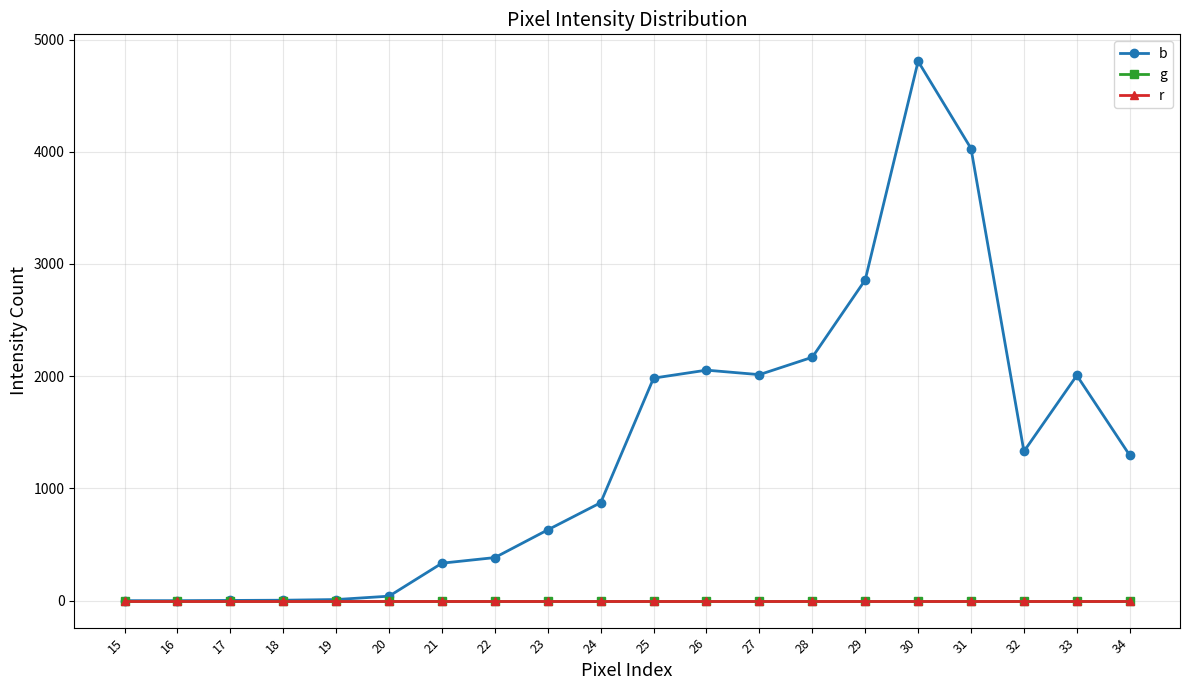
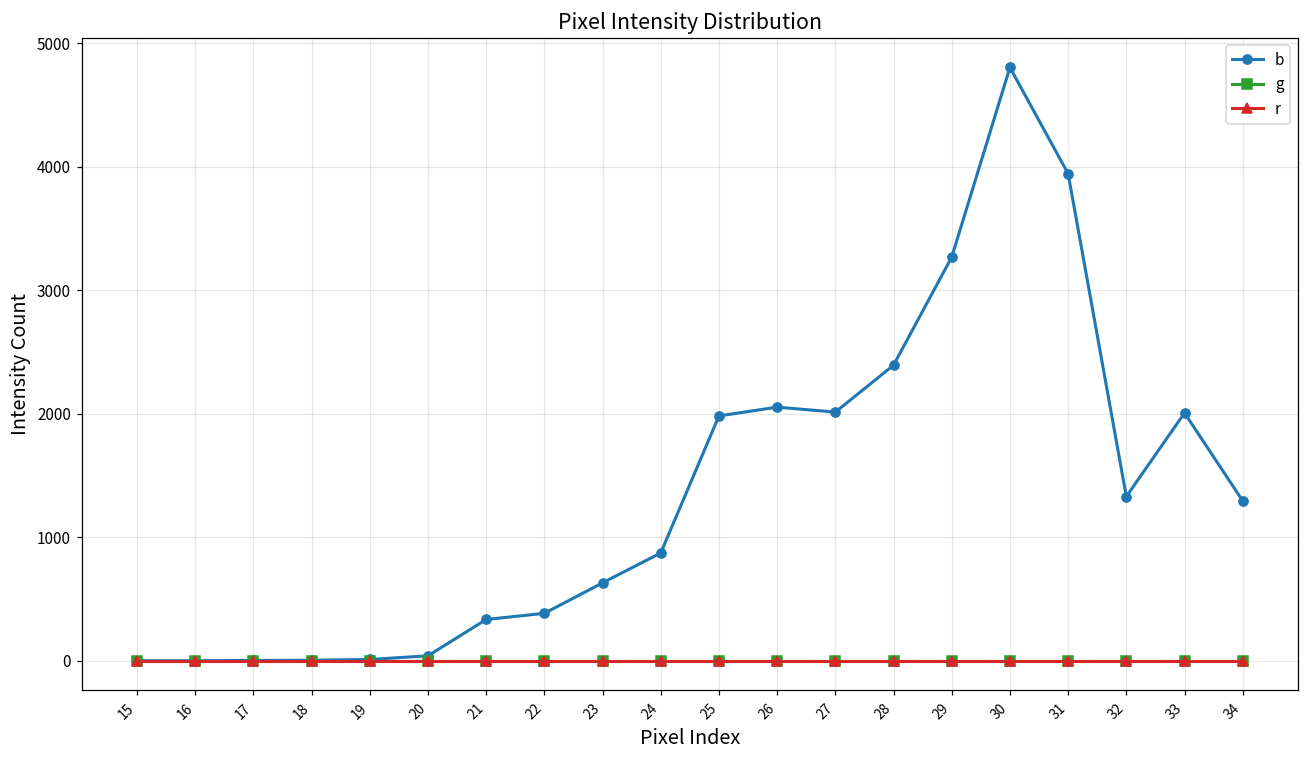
  {
    "b": {
      "20": 40,
      "21": 330,
      "22": 380,
      "23": 630,
      "24": 870,
      "25": 1980,
      "26": 2050,
      "27": 2010,
-     "28": 2170,
-     "29": 2860,
+     "28": 2390,
+     "29": 3270,
      "30": 4810,
-     "31": 4030,
+     "31": 3950,
      "32": 1330,
      "33": 2010,
      "34": 1300
    },
    "r": {
      "20": 0,
      "21": 0,
      "22": 0,
      "23": 0,
      "24": 0,
      "25": 0,
      "26": 0,
      "27": 0,
      "28": 0,
      "29": 0,
      "30": 0,
      "31": 0,
      "32": 0,
      "33": 0,
      "34": 0
    }
  }
